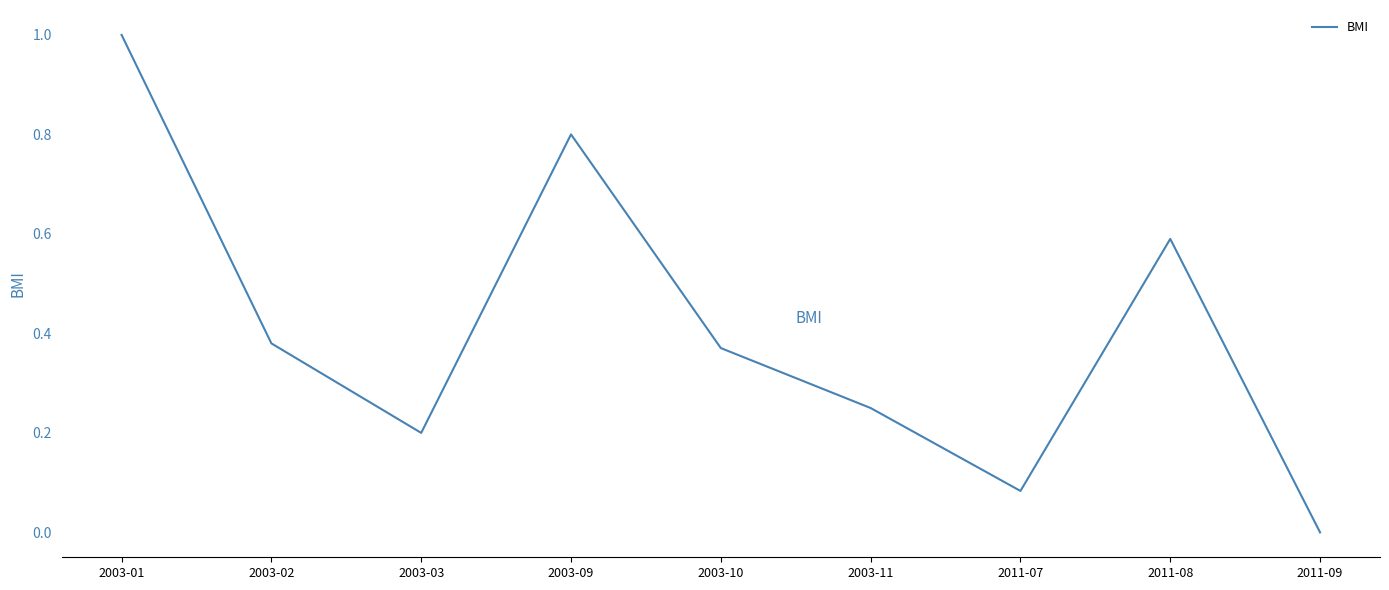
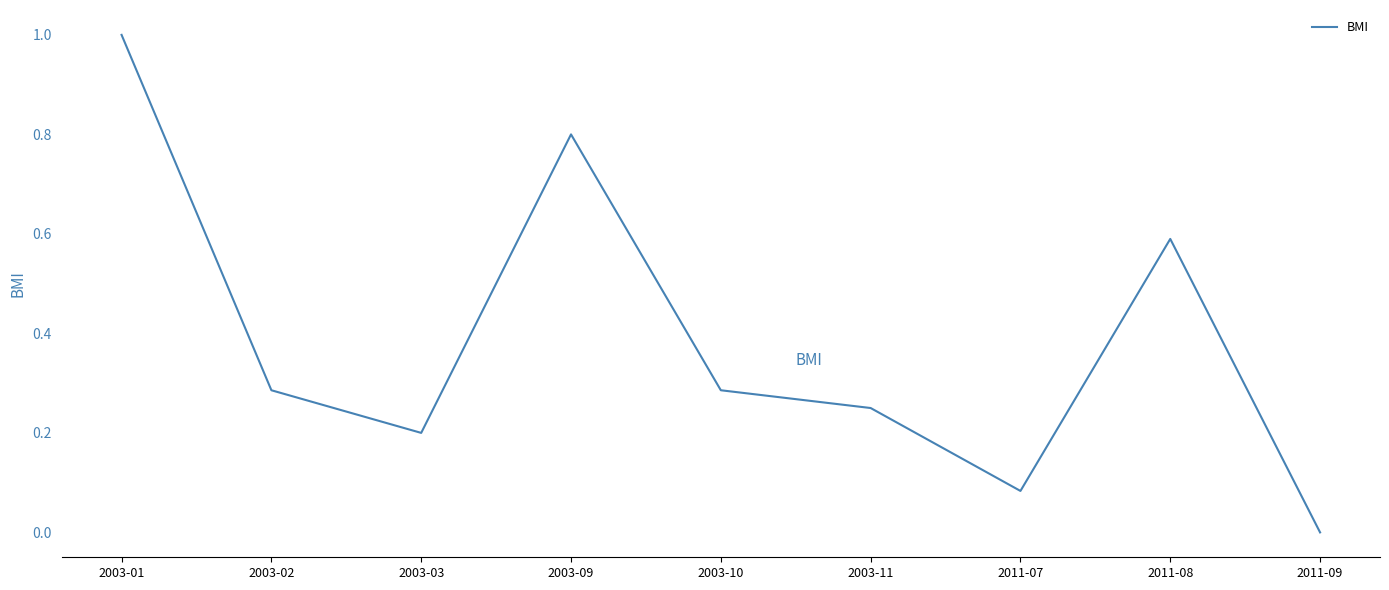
  {
    "2003-01": 1.00,
-   "2003-02": 0.38,
+   "2003-02": 0.29,
    "2003-03": 0.20,
    "2003-09": 0.80,
-   "2003-10": 0.37,
+   "2003-10": 0.29,
    "2003-11": 0.25,
    "2011-07": 0.08,
    "2011-08": 0.59,
    "2011-09": 0.00
  }
